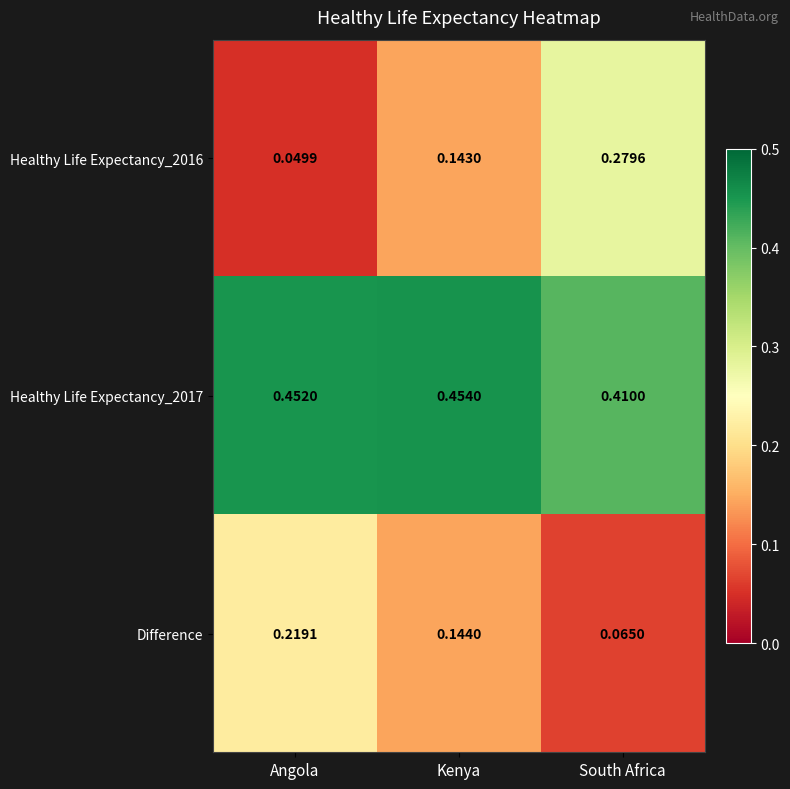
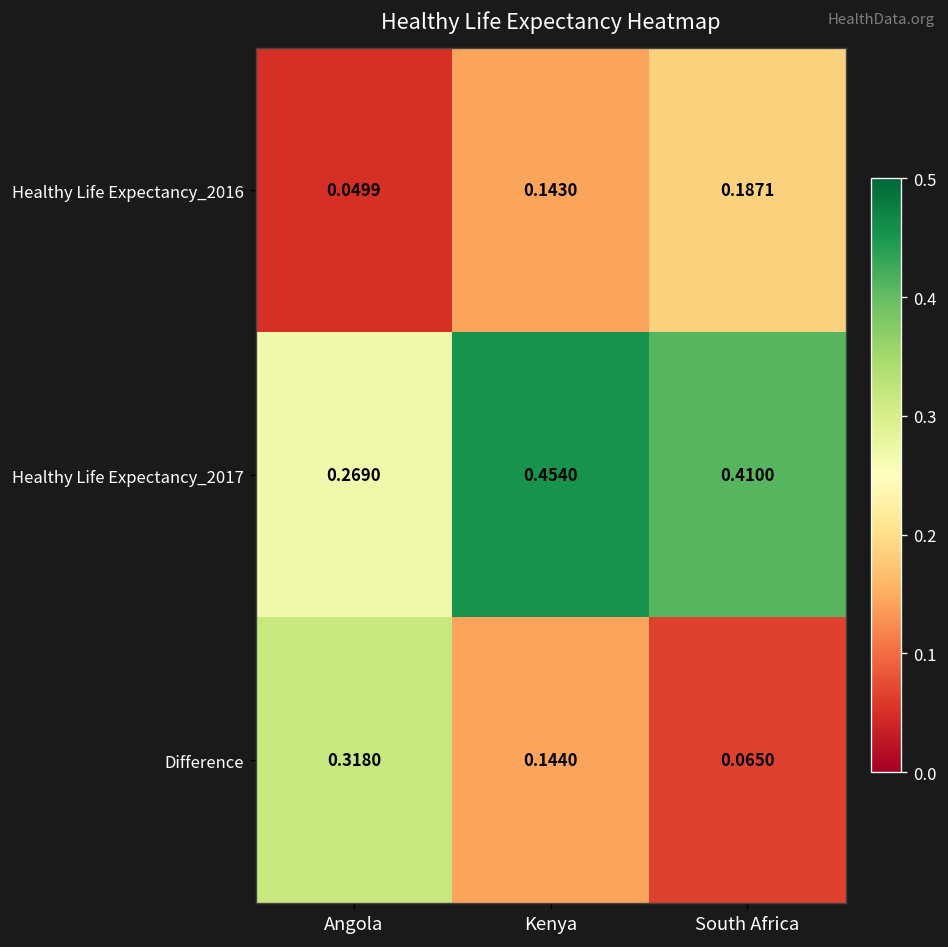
  {
    "Healthy Life Expectancy_2016": {
      "Angola": 0.0499,
      "Kenya": 0.1430,
-     "South Africa": 0.2796
+     "South Africa": 0.1871
    },
    "Healthy Life Expectancy_2017": {
-     "Angola": 0.4520,
+     "Angola": 0.2690,
      "Kenya": 0.4540,
      "South Africa": 0.4100
    },
    "Difference": {
-     "Angola": 0.2191,
+     "Angola": 0.3180,
      "Kenya": 0.1440,
      "South Africa": 0.0650
    }
  }
